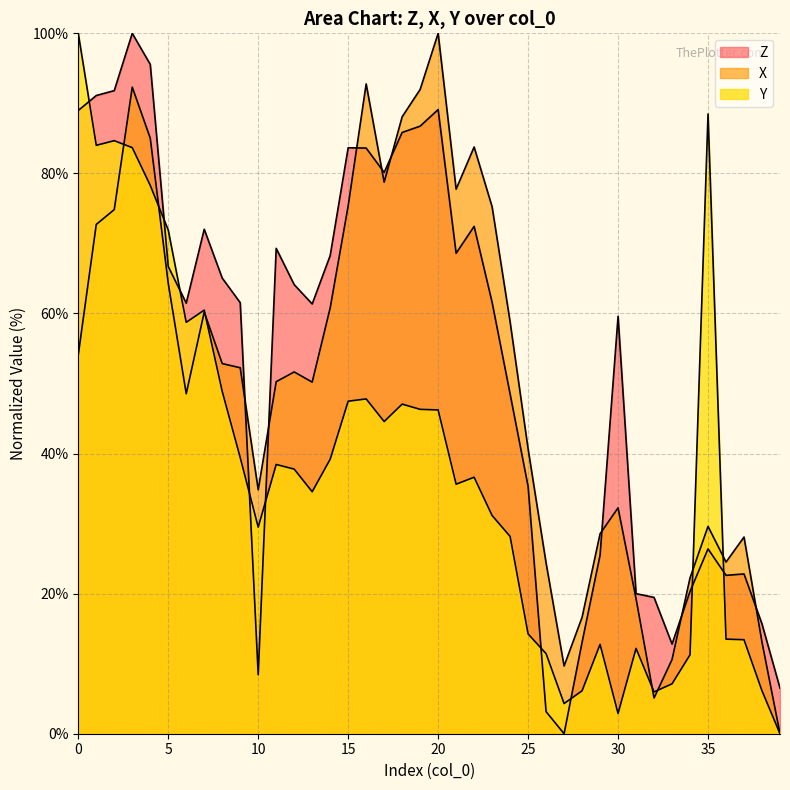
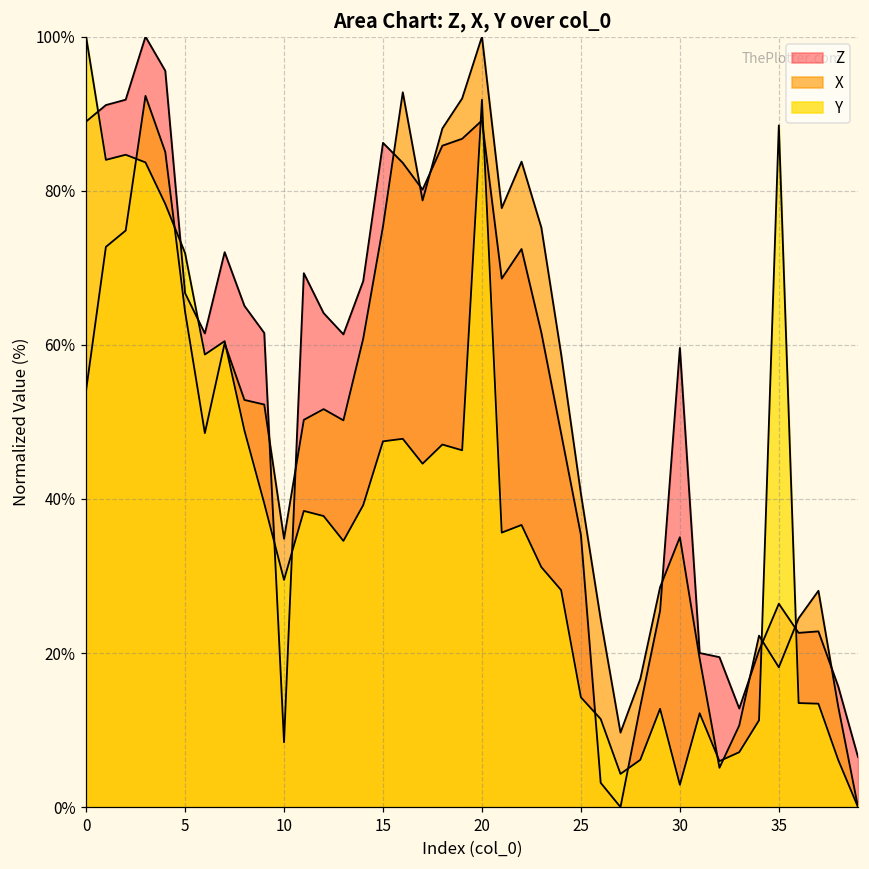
  {
    "Z": {
      "0": "89%",
      "5": "67%",
      "10": "8%",
-     "15": "84%",
+     "15": "86%",
      "20": "89%",
      "25": "35%",
      "30": "60%",
      "35": "26%"
    },
    "X": {
      "0": "54%",
      "5": "64%",
      "10": "35%",
      "15": "75%",
      "20": "100%",
      "25": "41%",
-     "30": "32%",
-     "35": "30%"
+     "30": "35%",
+     "35": "18%"
    },
    "Y": {
      "0": "100%",
      "5": "72%",
      "10": "29%",
      "15": "47%",
-     "20": "46%",
+     "20": "92%",
      "25": "14%",
      "30": "3%",
      "35": "88%"
    }
  }
